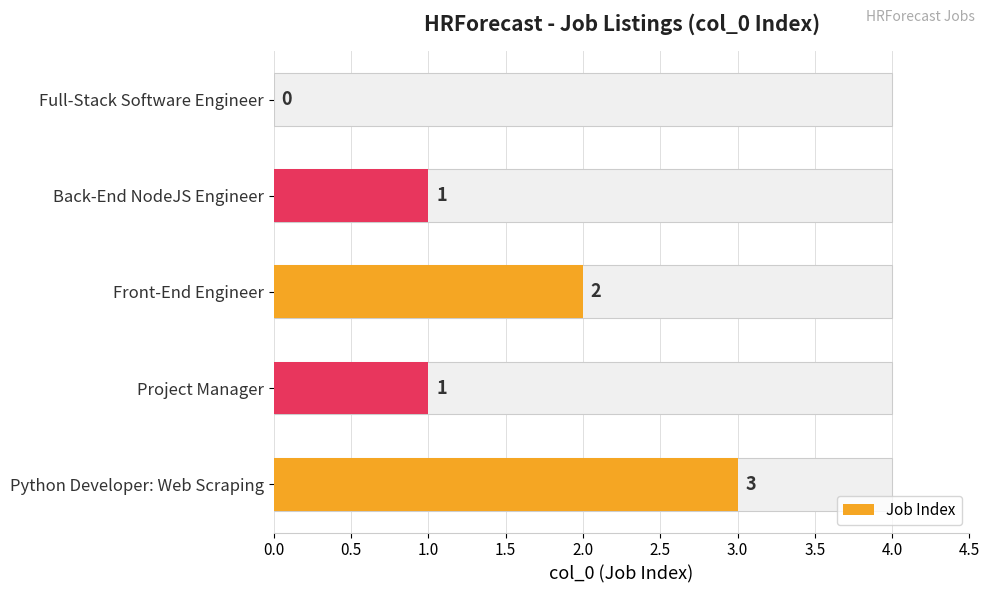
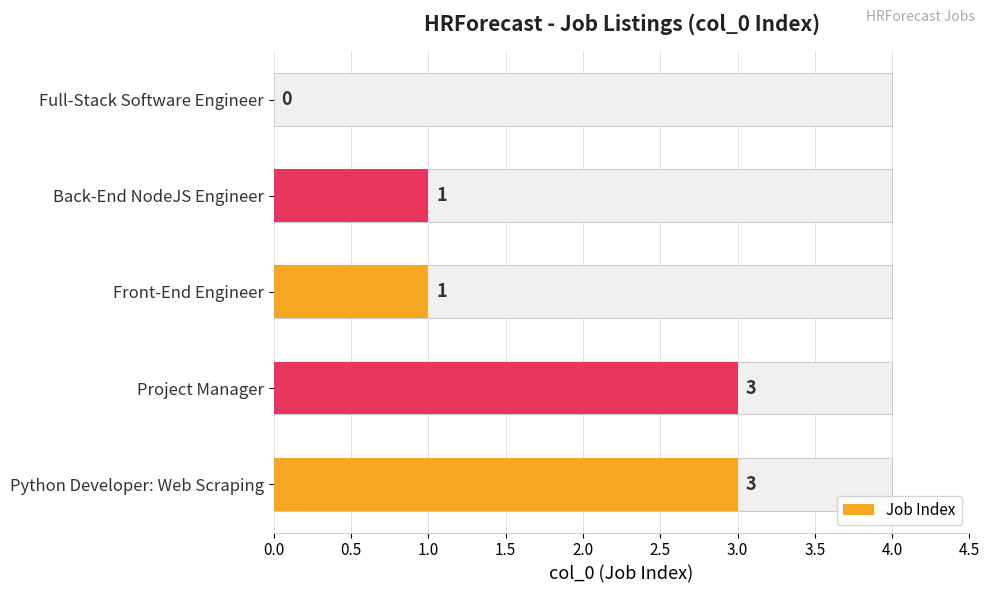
  {
    "Job Index": {
      "Full-Stack Software Engineer": 0,
-     "Front-End Engineer": 2,
-     "Project Manager": 1
+     "Front-End Engineer": 1,
+     "Project Manager": 3
    }
  }
